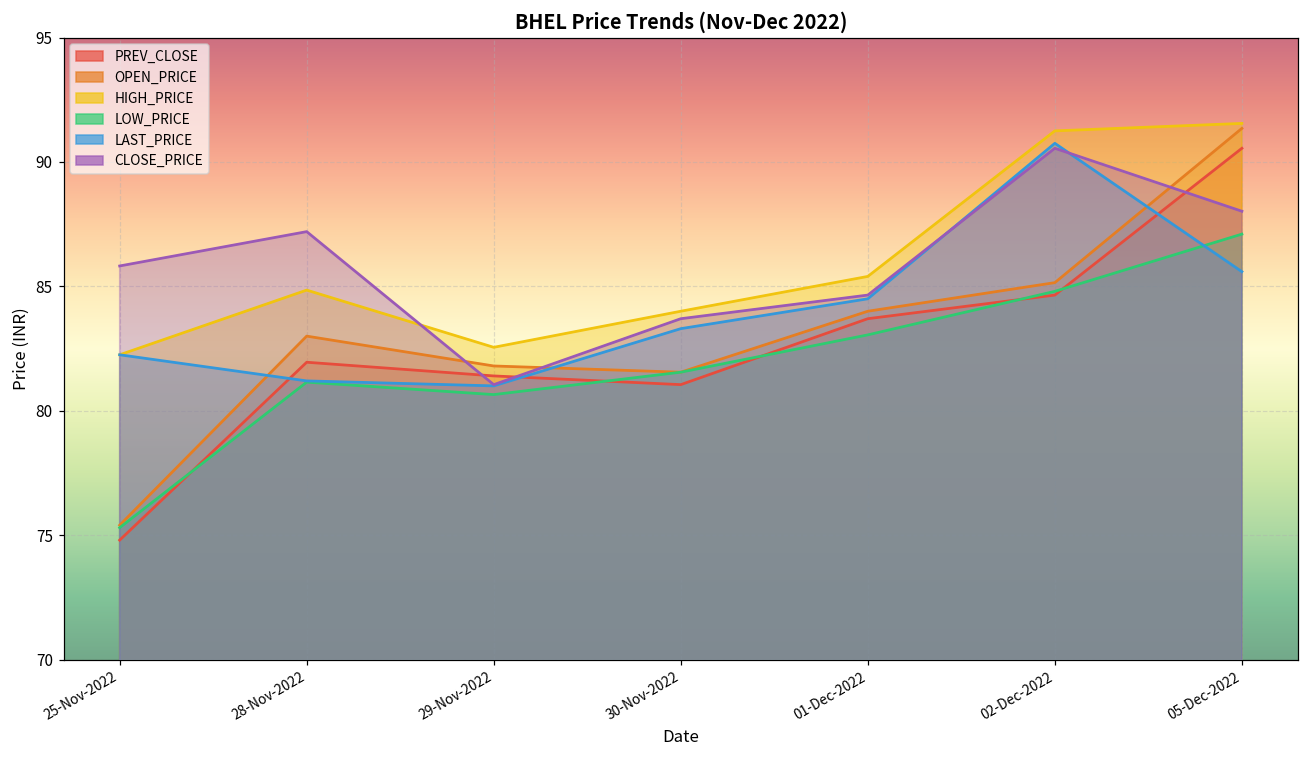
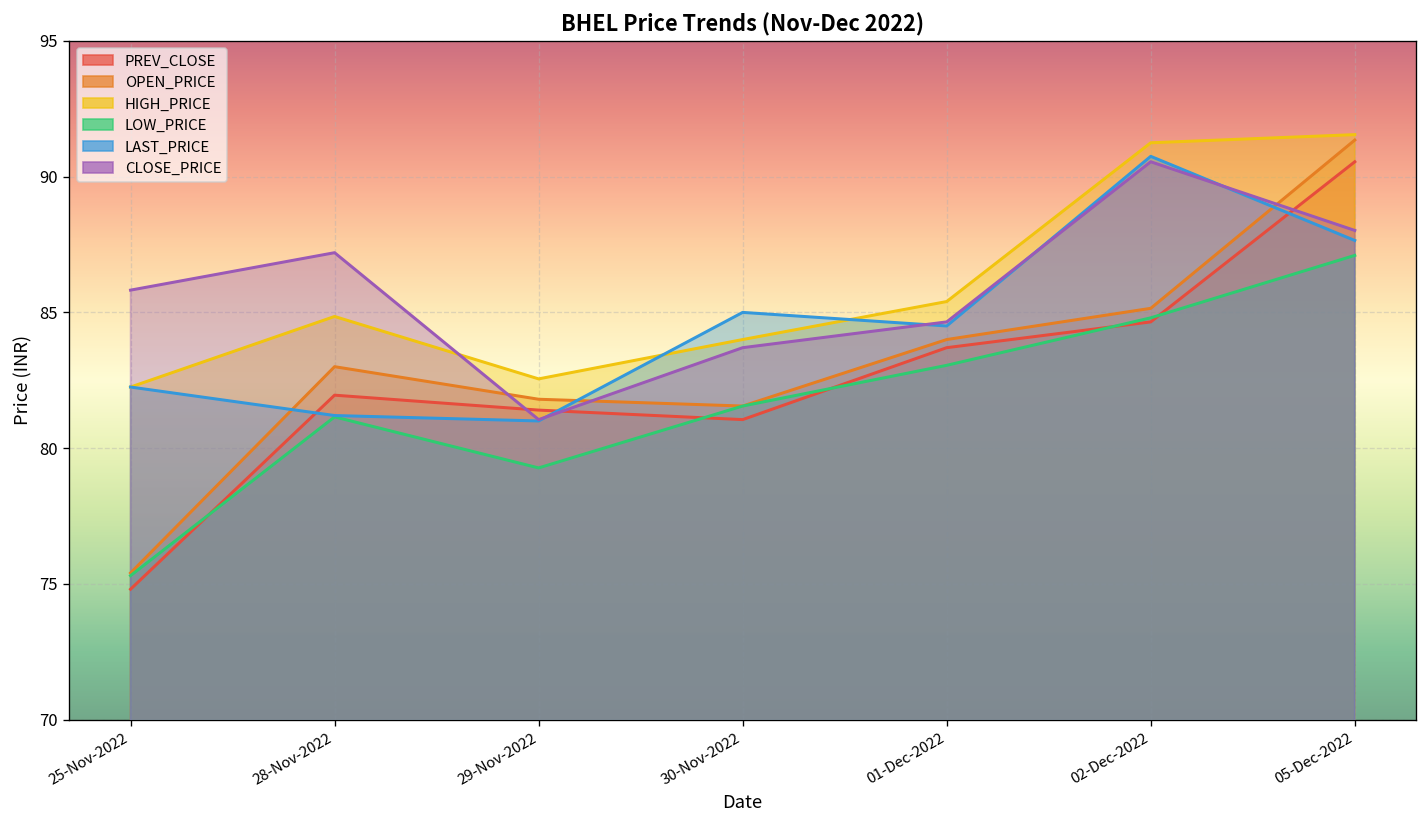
  {
    "LOW_PRICE": {
-     "29-Nov-2022": 80.7,
+     "29-Nov-2022": 79.3,
      "01-Dec-2022": 83.1,
      "02-Dec-2022": 84.8,
      "05-Dec-2022": 87.1
    },
    "LAST_PRICE": {
-     "30-Nov-2022": 83.3,
+     "30-Nov-2022": 85.0,
      "01-Dec-2022": 84.5,
      "02-Dec-2022": 90.8,
-     "05-Dec-2022": 85.6
+     "05-Dec-2022": 87.7
    },
    "CLOSE_PRICE": {
      "25-Nov-2022": 85.8,
      "28-Nov-2022": 87.2,
      "30-Nov-2022": 83.7,
      "01-Dec-2022": 84.7,
      "02-Dec-2022": 90.6,
      "05-Dec-2022": 88.0
    }
  }
